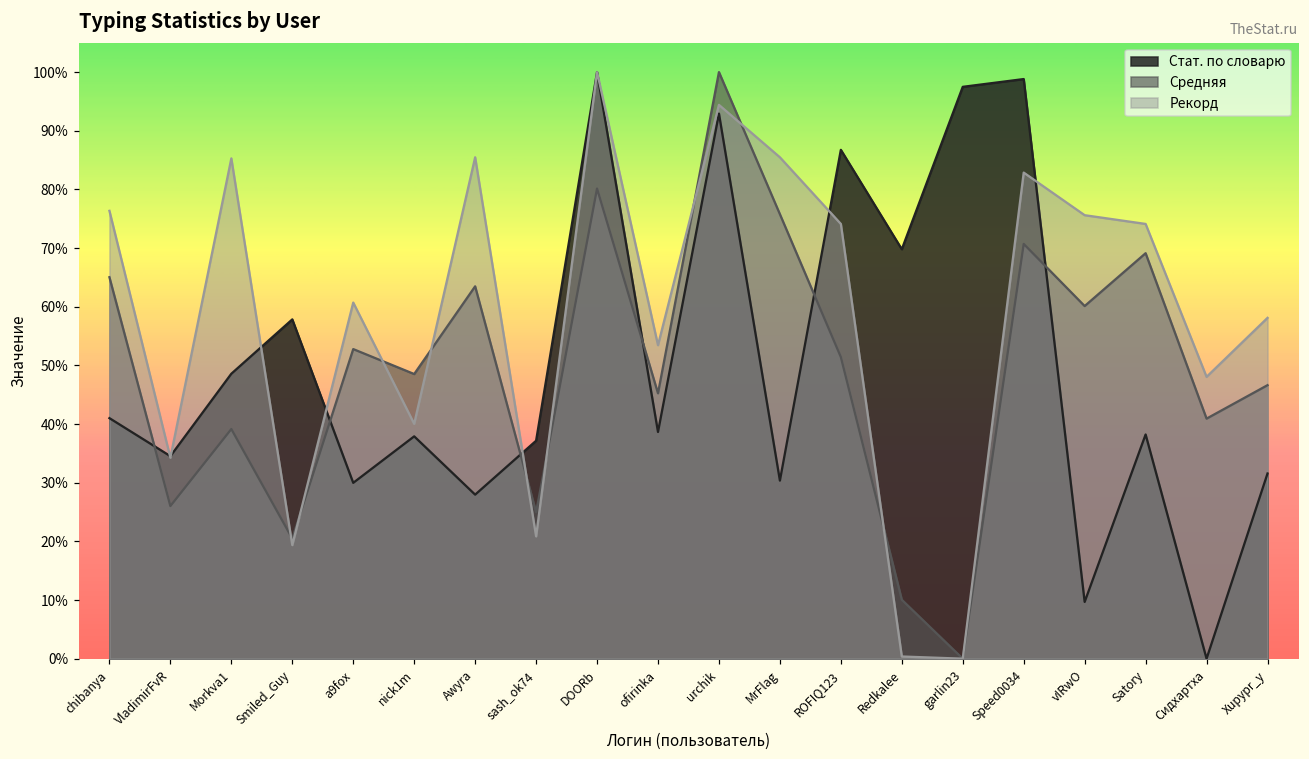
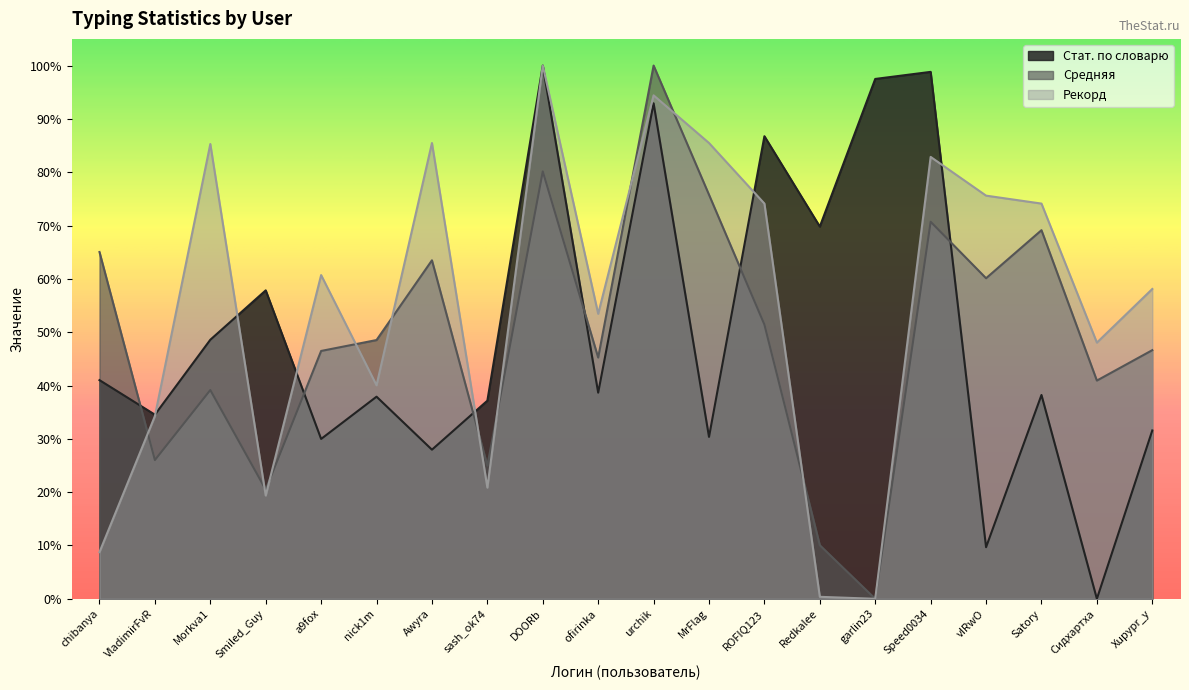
  {
    "Стат. по словарю": {
      "chibanya": "41%",
      "Morkva1": "49%",
      "Smiled_Guy": "58%",
      "a9fox": "30%",
      "nick1m": "38%",
      "Awyra": "28%",
      "sash_ok74": "37%",
      "ofirinka": "39%",
      "urchik": "93%",
      "MrFlag": "30%",
      "ROFIQ123": "87%",
      "Redkalee": "70%",
      "garlin23": "97%",
      "Speed0034": "99%",
      "vIRwO": "10%",
      "Satory": "38%",
      "Сидхартха": "0%",
      "Xupypr_y": "32%"
    },
    "Средняя": {
      "chibanya": "65%",
      "VladimirFvR": "26%",
      "Morkva1": "39%",
      "Smiled_Guy": "20%",
-     "a9fox": "53%",
+     "a9fox": "46%",
      "nick1m": "49%",
      "Awyra": "63%",
      "sash_ok74": "25%",
      "DOORb": "80%",
      "ofirinka": "45%",
      "urchik": "100%",
      "MrFlag": "76%",
      "ROFIQ123": "51%",
      "Redkalee": "10%",
      "Speed0034": "71%",
      "vIRwO": "60%",
      "Satory": "69%",
      "Сидхартха": "41%",
      "Xupypr_y": "47%"
    },
    "Рекорд": {
-     "chibanya": "76%",
+     "chibanya": "9%",
      "Morkva1": "85%",
      "Smiled_Guy": "19%",
      "a9fox": "61%",
      "nick1m": "40%",
      "Awyra": "85%",
      "sash_ok74": "21%",
      "ofirinka": "53%",
      "urchik": "94%",
      "MrFlag": "85%",
      "ROFIQ123": "74%",
      "Redkalee": "0%",
      "Speed0034": "83%",
      "vIRwO": "76%",
      "Satory": "74%",
      "Сидхартха": "48%",
      "Xupypr_y": "58%"
    }
  }
